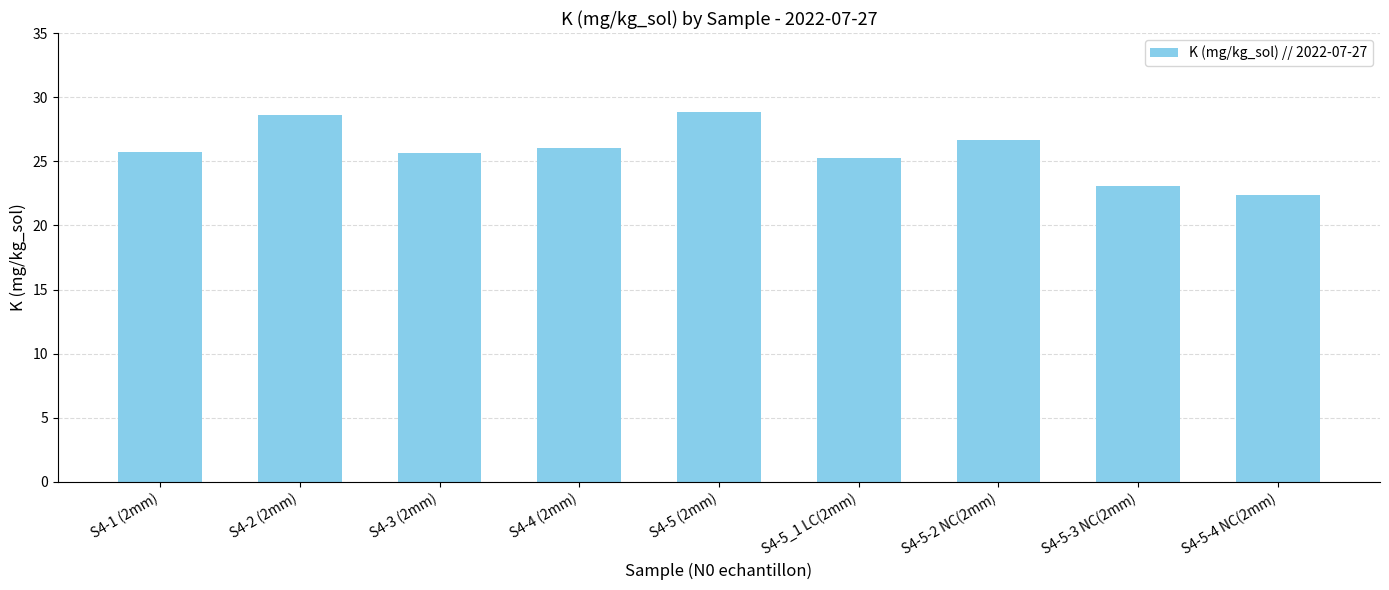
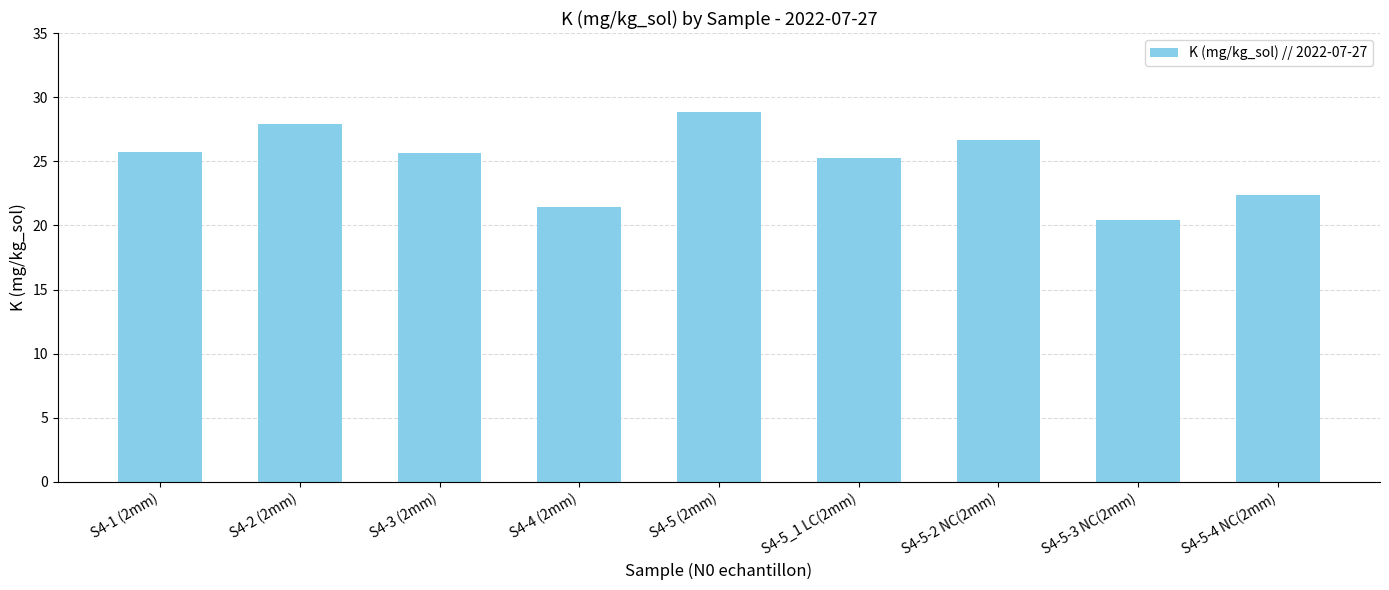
  {
    "S4-1 (2mm)": 25.7,
-   "S4-2 (2mm)": 28.6,
+   "S4-2 (2mm)": 27.9,
    "S4-3 (2mm)": 25.6,
-   "S4-4 (2mm)": 26.0,
+   "S4-4 (2mm)": 21.4,
    "S4-5 (2mm)": 28.8,
    "S4-5_1 LC(2mm)": 25.3,
    "S4-5-2 NC(2mm)": 26.7,
-   "S4-5-3 NC(2mm)": 23.0,
+   "S4-5-3 NC(2mm)": 20.4,
    "S4-5-4 NC(2mm)": 22.4
  }
